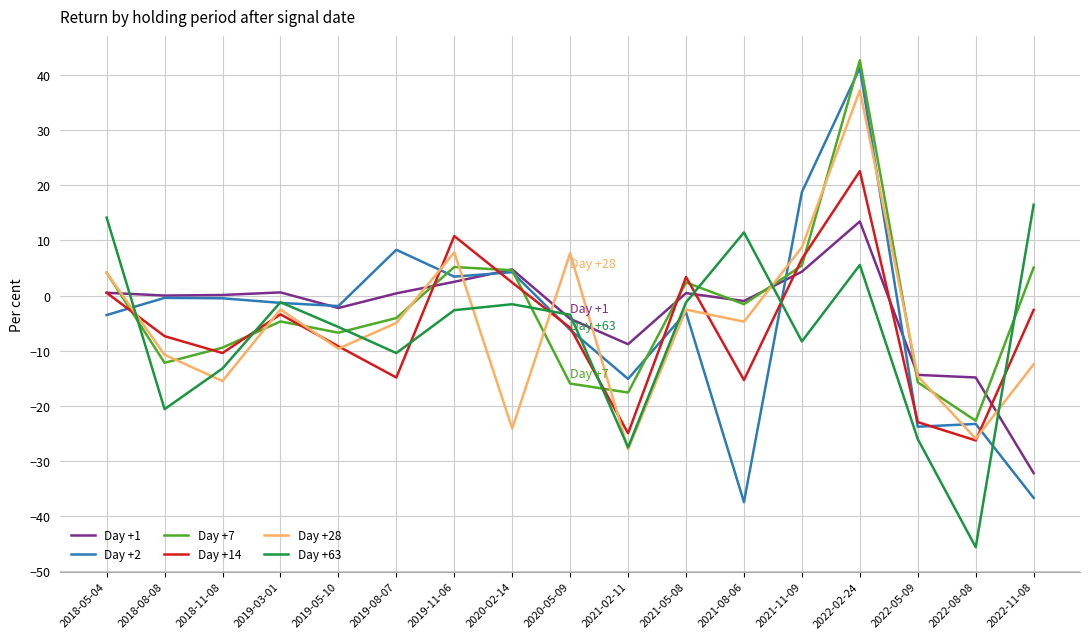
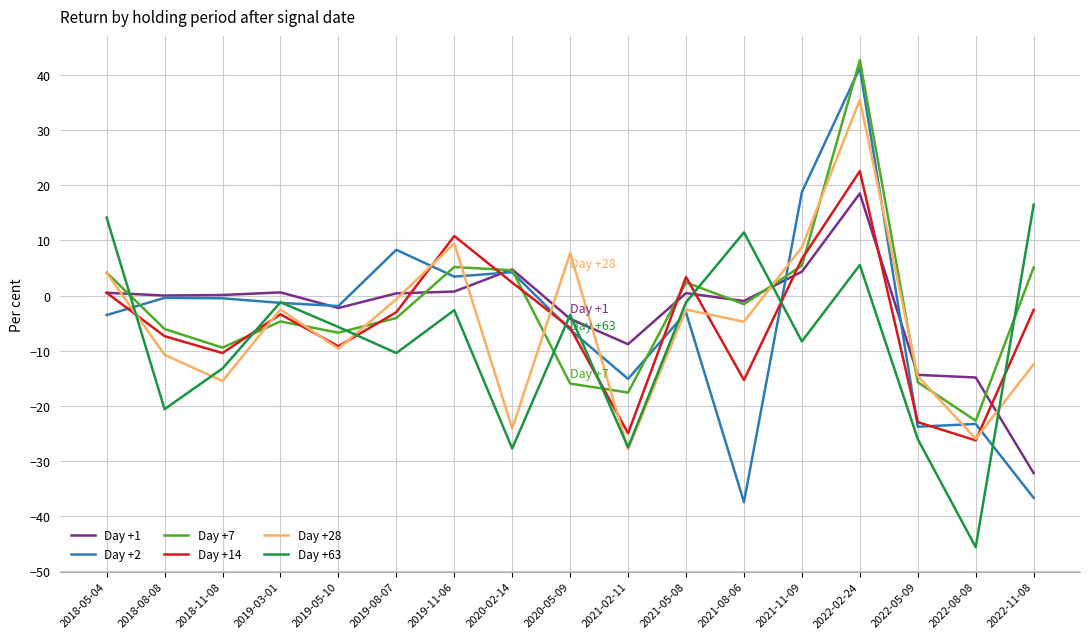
  {
    "Day +1": {
      "2018-11-08": 0,
      "2019-03-01": 1,
      "2019-08-07": 0,
-     "2019-11-06": 2,
+     "2019-11-06": 1,
      "2021-02-11": -9,
      "2021-05-08": 0,
      "2021-08-06": -1,
      "2021-11-09": 4,
-     "2022-02-24": 13,
+     "2022-02-24": 19,
      "2022-08-08": -15,
      "2022-11-08": -32
    },
    "Day +2": {
      "2018-05-04": -4,
      "2018-11-08": -1,
      "2019-08-07": 8,
      "2019-11-06": 3,
      "2021-02-11": -15,
      "2021-05-08": -3,
      "2021-08-06": -38,
      "2021-11-09": 19,
      "2022-02-24": 41,
      "2022-05-09": -24,
      "2022-08-08": -23,
      "2022-11-08": -37
    },
    "Day +7": {
-     "2018-08-08": -12,
+     "2018-08-08": -6,
      "2018-11-08": -9,
      "2019-03-01": -5,
      "2019-05-10": -7,
      "2019-08-07": -4,
      "2019-11-06": 5,
      "2021-02-11": -18,
      "2021-05-08": 2,
      "2021-08-06": -2,
      "2021-11-09": 5,
      "2022-02-24": 43,
      "2022-05-09": -16,
      "2022-08-08": -23,
      "2022-11-08": 5
    },
    "Day +14": {
      "2018-08-08": -7,
      "2018-11-08": -10,
      "2019-03-01": -3,
-     "2019-08-07": -15,
+     "2019-08-07": -3,
      "2019-11-06": 11,
      "2020-02-14": 2,
      "2021-02-11": -25,
      "2021-05-08": 3,
      "2021-08-06": -15,
      "2021-11-09": 7,
      "2022-02-24": 23,
      "2022-05-09": -23,
      "2022-11-08": -3
    },
    "Day +28": {
      "2018-08-08": -11,
      "2018-11-08": -16,
      "2019-03-01": -3,
-     "2019-08-07": -5,
-     "2019-11-06": 8,
+     "2019-08-07": -1,
+     "2019-11-06": 9,
      "2020-02-14": -24,
      "2021-05-08": -3,
      "2021-08-06": -5,
      "2021-11-09": 9,
-     "2022-02-24": 37,
+     "2022-02-24": 36,
      "2022-11-08": -13
    },
    "Day +63": {
      "2018-05-04": 14,
      "2018-08-08": -21,
      "2018-11-08": -13,
      "2019-05-10": -6,
      "2019-08-07": -10,
      "2019-11-06": -3,
-     "2020-02-14": -2,
+     "2020-02-14": -28,
      "2021-05-08": -1,
      "2021-08-06": 11,
      "2021-11-09": -8,
      "2022-02-24": 6,
      "2022-05-09": -26,
      "2022-08-08": -46,
      "2022-11-08": 16
    }
  }
